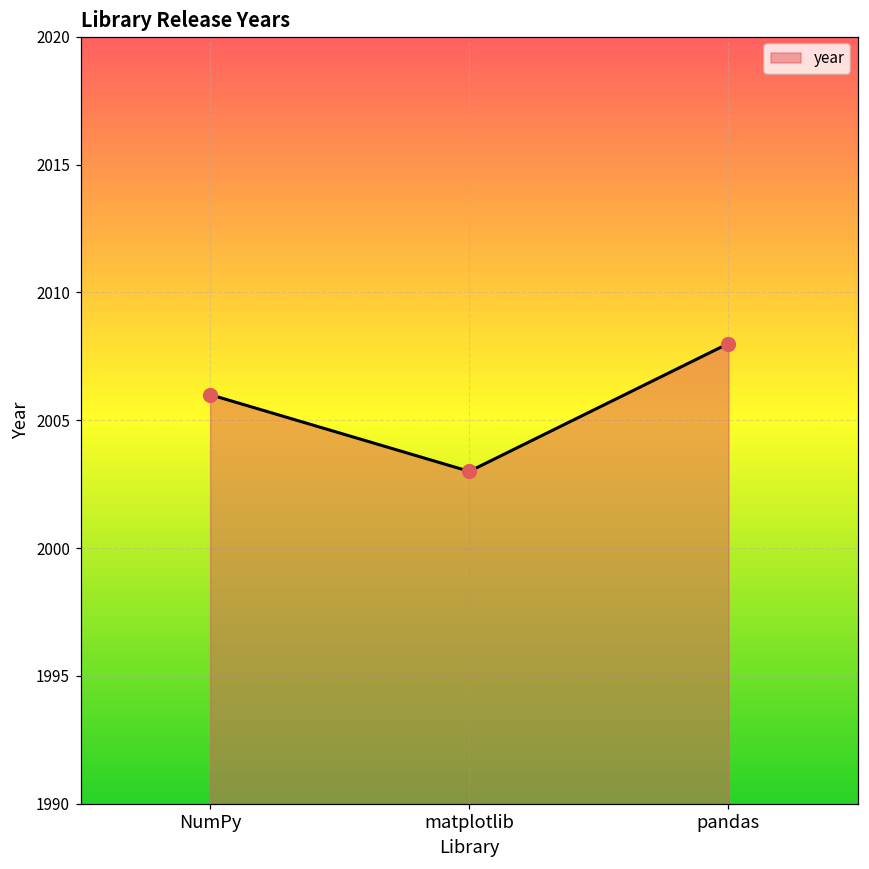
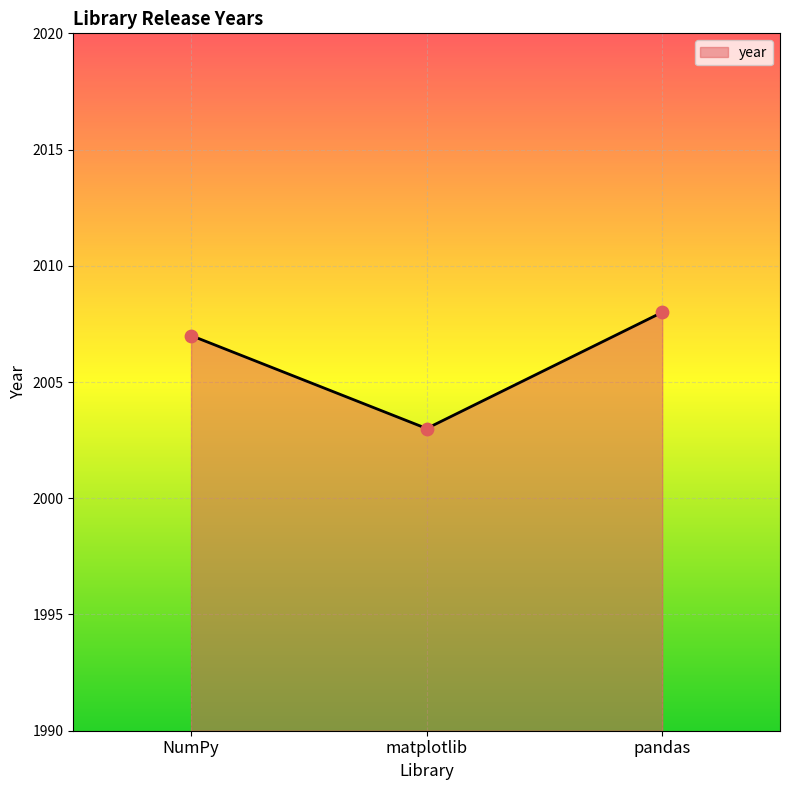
  {
-   "NumPy": 2006,
+   "NumPy": 2007,
    "matplotlib": 2003,
    "pandas": 2008
  }
